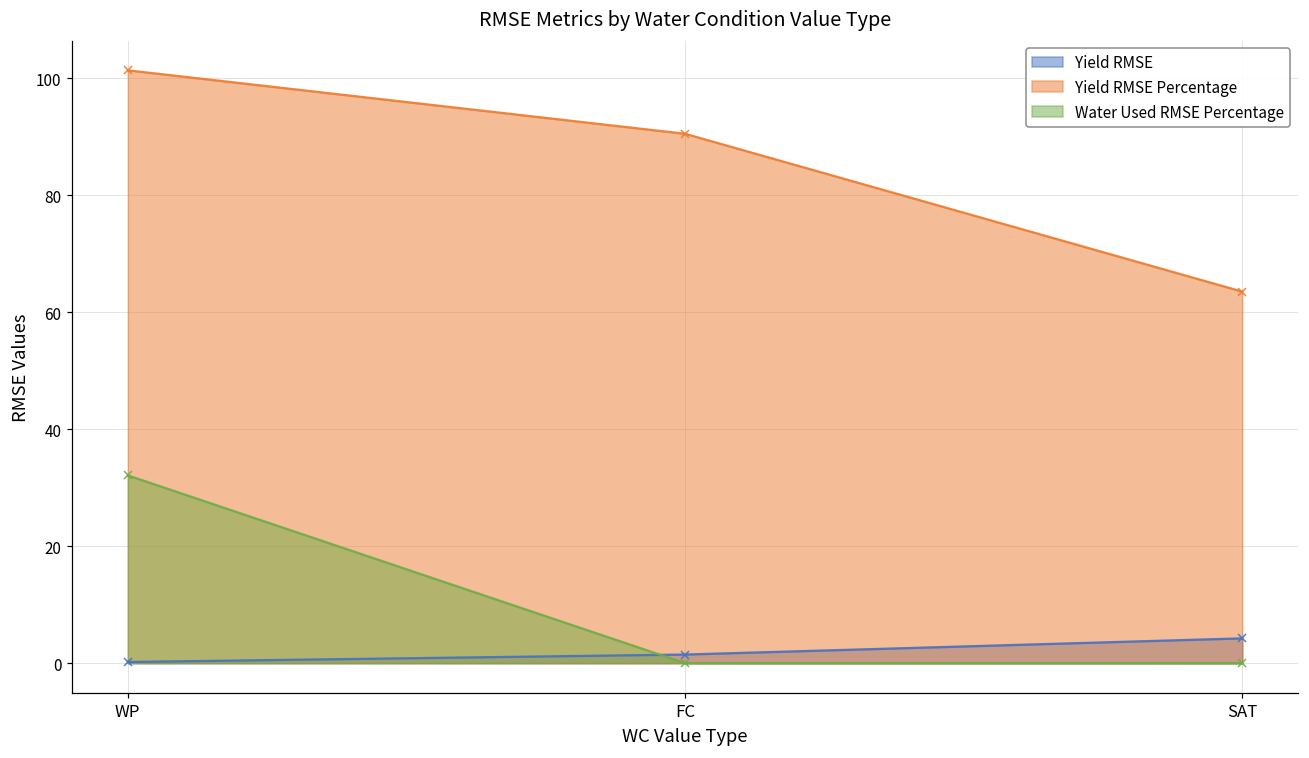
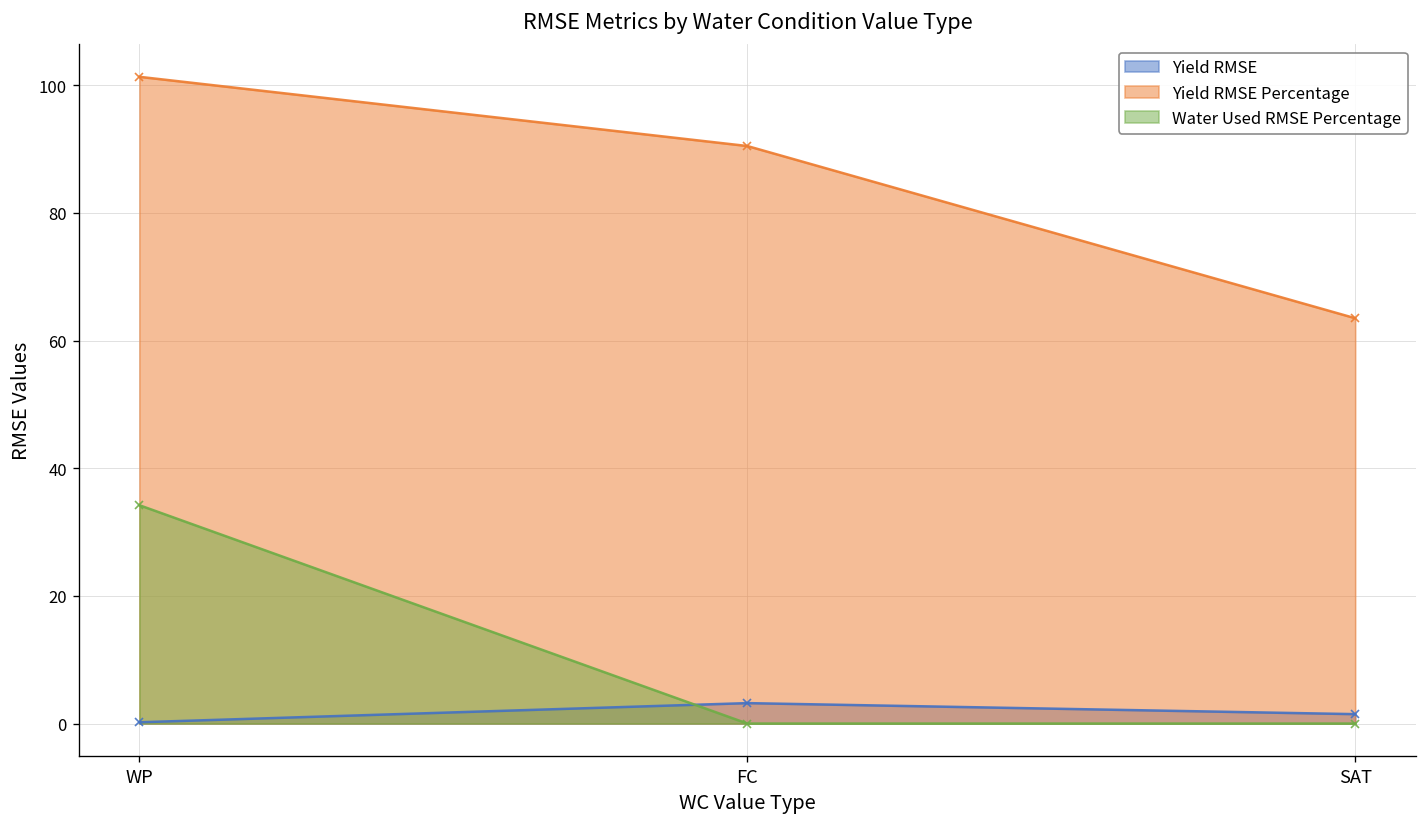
  {
    "Yield RMSE": {
      "WP": 0,
-     "FC": 1,
-     "SAT": 4
+     "FC": 3,
+     "SAT": 1
    },
    "Yield RMSE Percentage": {
      "WP": 101,
      "FC": 90,
      "SAT": 63
    },
    "Water Used RMSE Percentage": {
-     "WP": 32,
+     "WP": 34,
      "FC": 0,
      "SAT": 0
    }
  }
